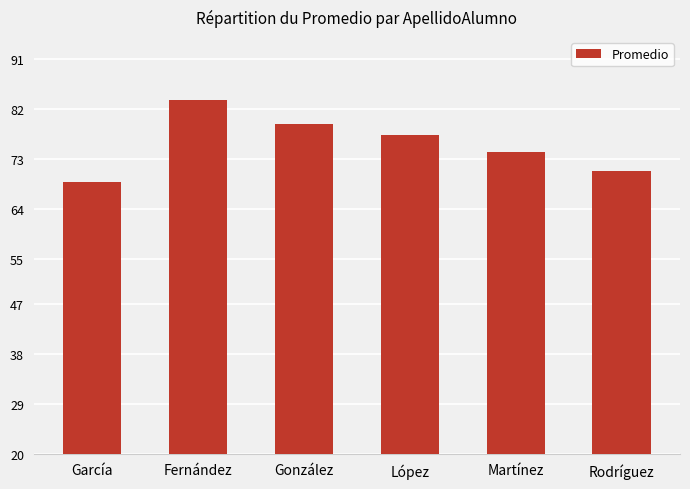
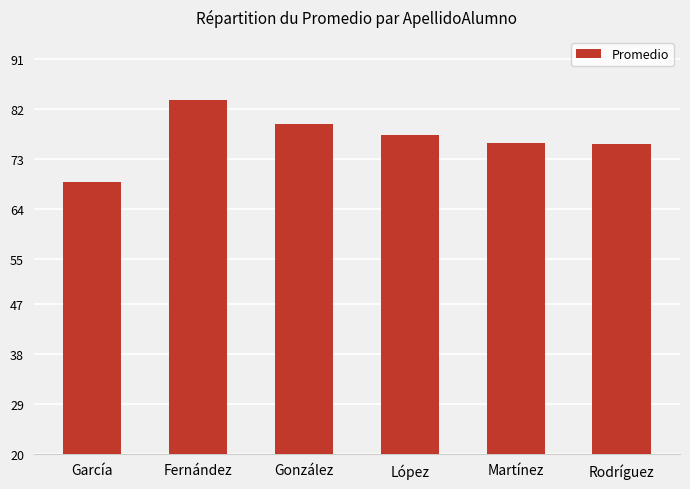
  {
    "García": 69,
    "Fernández": 84,
    "González": 79,
    "López": 77,
-   "Martínez": 74,
-   "Rodríguez": 71
+   "Martínez": 76,
+   "Rodríguez": 76
  }
